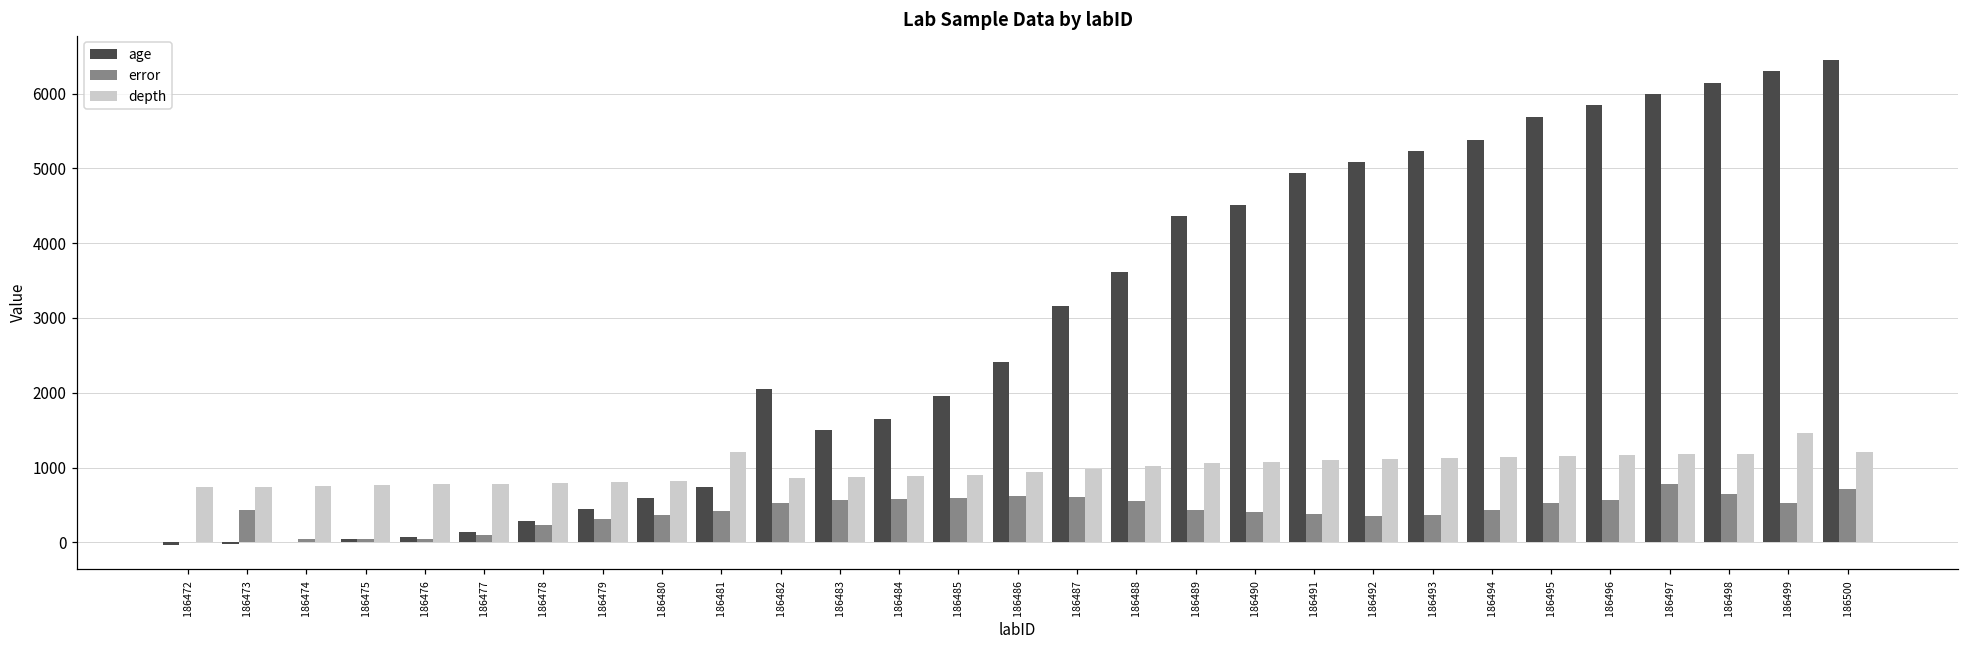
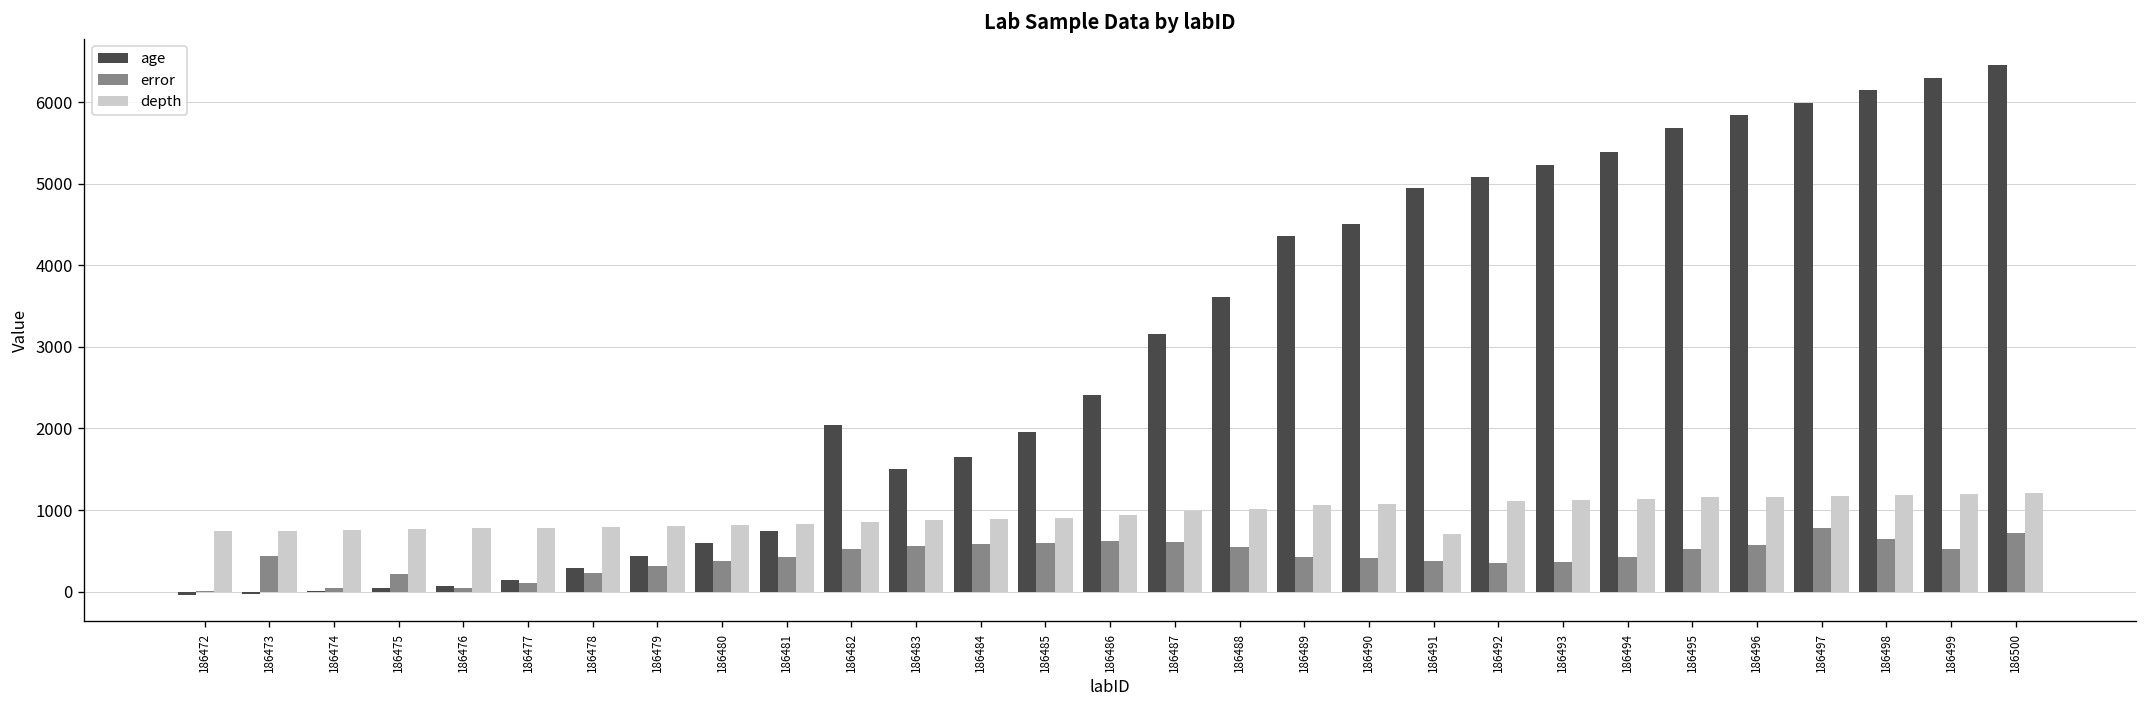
  {
    "age": {
      "186472": 0,
      "186475": 0,
      "186476": 100,
      "186477": 100,
      "186478": 300,
      "186479": 400,
      "186480": 600,
      "186481": 700,
      "186482": 2000,
      "186483": 1500,
      "186484": 1700,
      "186485": 2000,
      "186486": 2400,
      "186487": 3200,
      "186488": 3600,
      "186489": 4400,
      "186490": 4500,
      "186491": 4900,
      "186492": 5100,
      "186493": 5200,
      "186494": 5400,
      "186495": 5700,
      "186496": 5800,
      "186497": 6000,
      "186498": 6100,
      "186499": 6300,
      "186500": 6500
    },
    "error": {
      "186473": 400,
      "186474": 0,
-     "186475": 0,
+     "186475": 200,
      "186476": 0,
      "186477": 100,
      "186478": 200,
      "186479": 300,
      "186480": 400,
      "186481": 400,
      "186482": 500,
      "186483": 600,
      "186484": 600,
      "186485": 600,
      "186486": 600,
      "186487": 600,
      "186488": 600,
      "186489": 400,
      "186490": 400,
      "186491": 400,
      "186492": 400,
      "186493": 400,
      "186494": 400,
      "186495": 500,
      "186496": 600,
      "186497": 800,
      "186498": 600,
      "186499": 500,
      "186500": 700
    },
    "depth": {
      "186472": 700,
      "186473": 700,
      "186474": 800,
      "186475": 800,
      "186476": 800,
      "186477": 800,
      "186478": 800,
      "186479": 800,
      "186480": 800,
-     "186481": 1200,
+     "186481": 800,
      "186482": 900,
      "186483": 900,
      "186484": 900,
      "186485": 900,
      "186486": 900,
      "186487": 1000,
      "186488": 1000,
      "186489": 1100,
      "186490": 1100,
-     "186491": 1100,
+     "186491": 700,
      "186492": 1100,
      "186493": 1100,
      "186494": 1100,
      "186495": 1200,
      "186496": 1200,
      "186497": 1200,
      "186498": 1200,
-     "186499": 1500,
+     "186499": 1200,
      "186500": 1200
    }
  }
